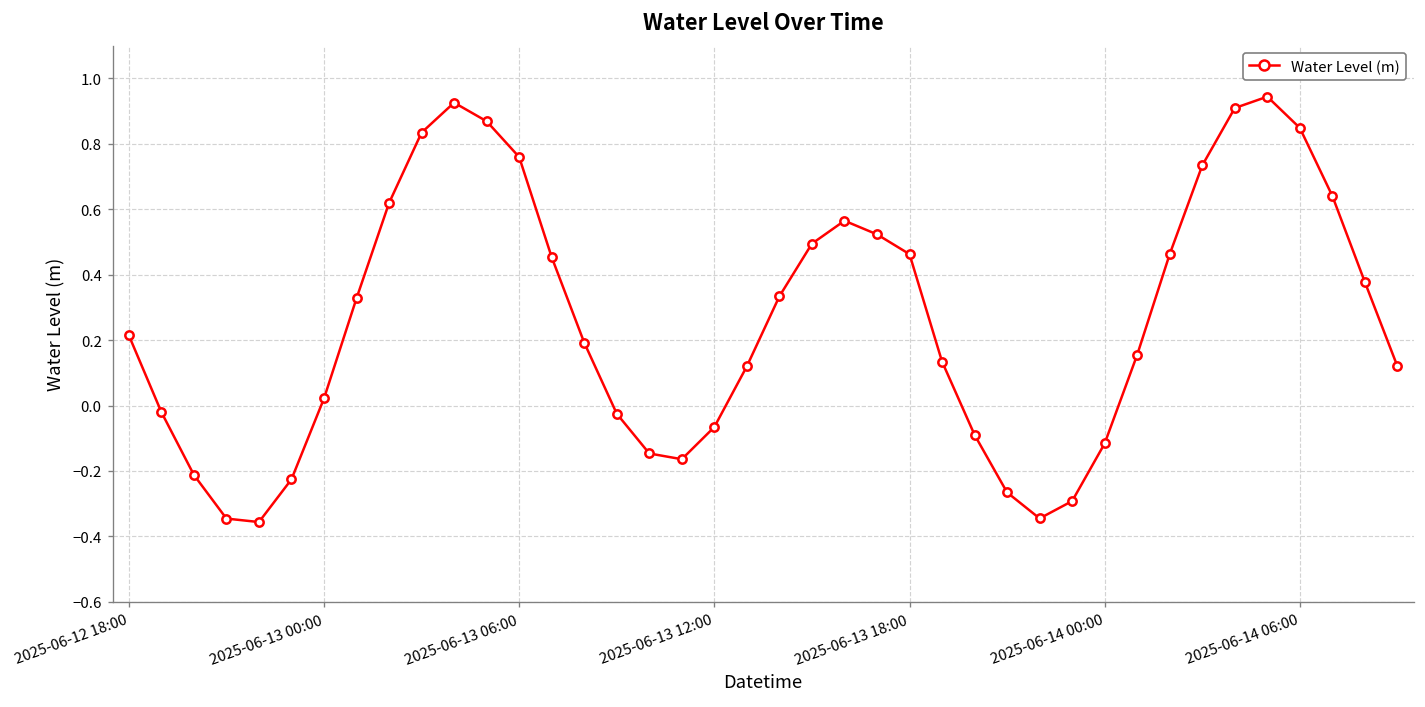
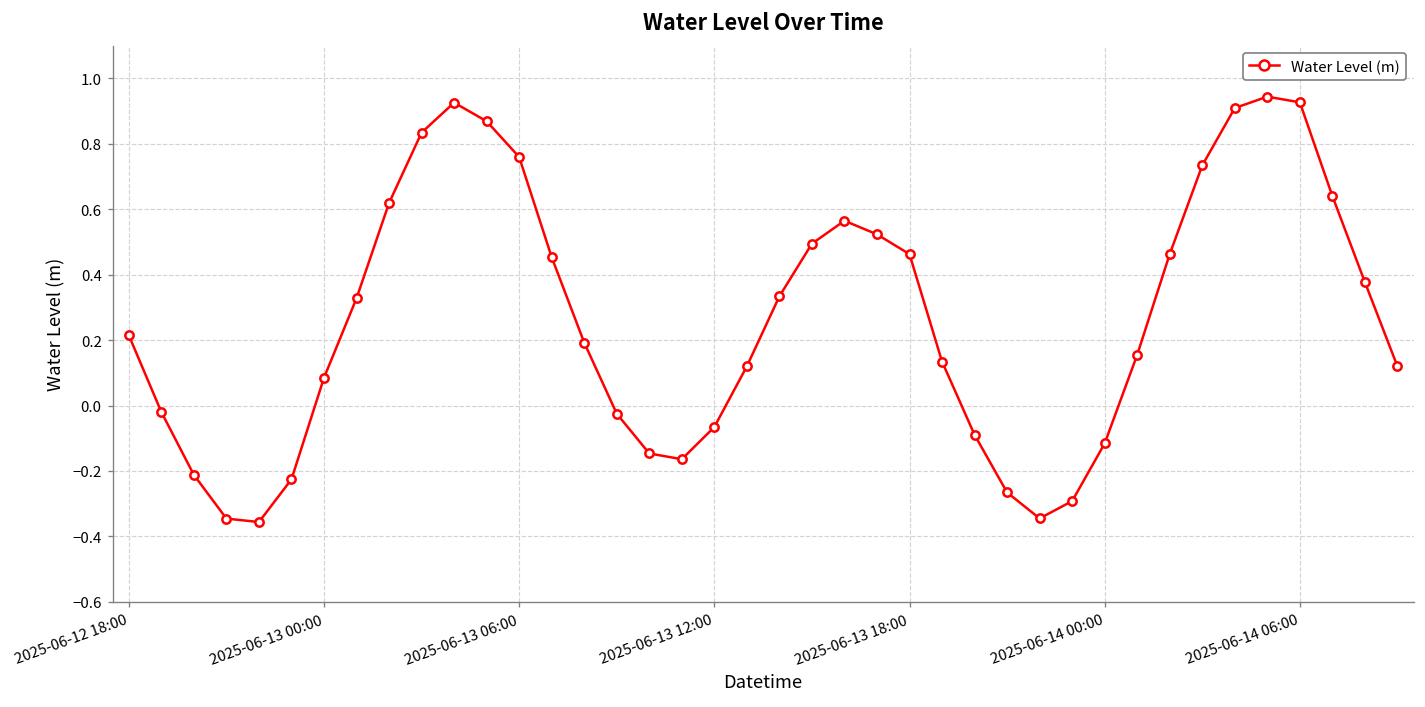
  {
    "2025-06-12 18:00": 0.21,
-   "2025-06-13 00:00": 0.02,
+   "2025-06-13 00:00": 0.08,
    "2025-06-13 06:00": 0.76,
    "2025-06-13 12:00": -0.07,
    "2025-06-13 18:00": 0.46,
    "2025-06-14 00:00": -0.12,
-   "2025-06-14 06:00": 0.85
+   "2025-06-14 06:00": 0.93
  }
